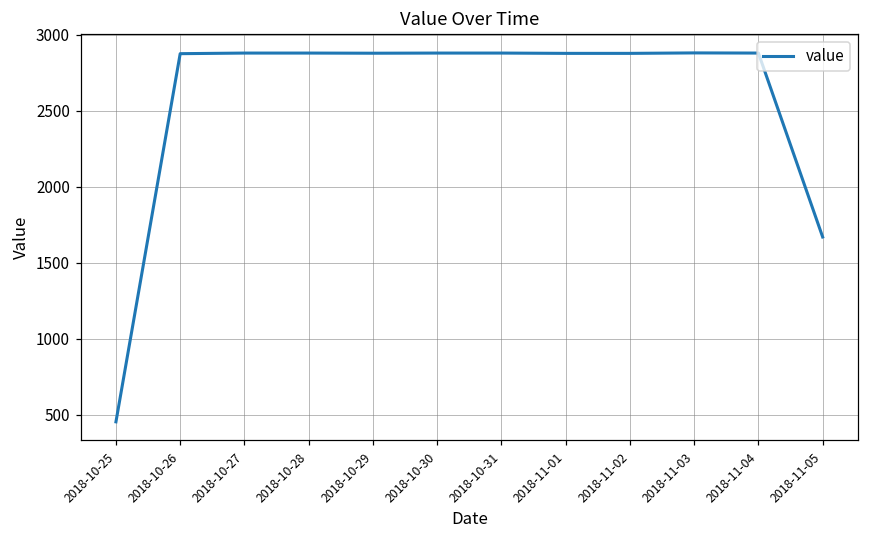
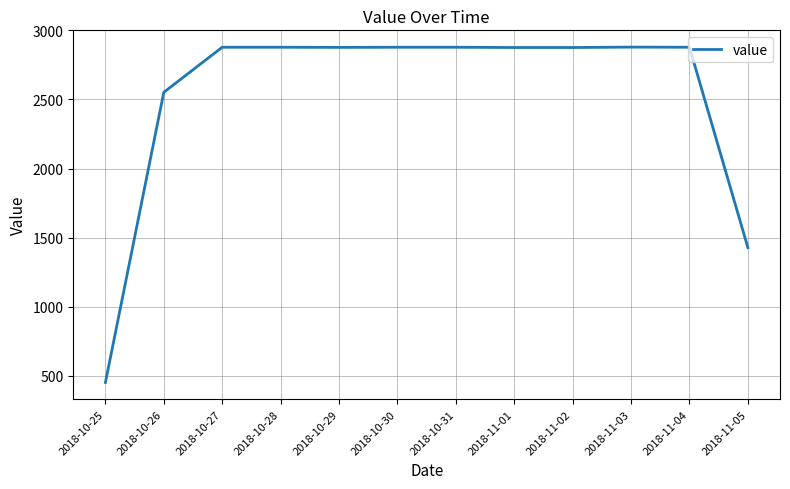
  {
    "2018-10-25": 450,
-   "2018-10-26": 2870,
+   "2018-10-26": 2550,
    "2018-10-27": 2880,
    "2018-10-28": 2880,
    "2018-10-29": 2880,
    "2018-10-30": 2880,
    "2018-10-31": 2880,
    "2018-11-01": 2880,
    "2018-11-02": 2880,
    "2018-11-03": 2880,
-   "2018-11-05": 1670
+   "2018-11-05": 1430
  }
